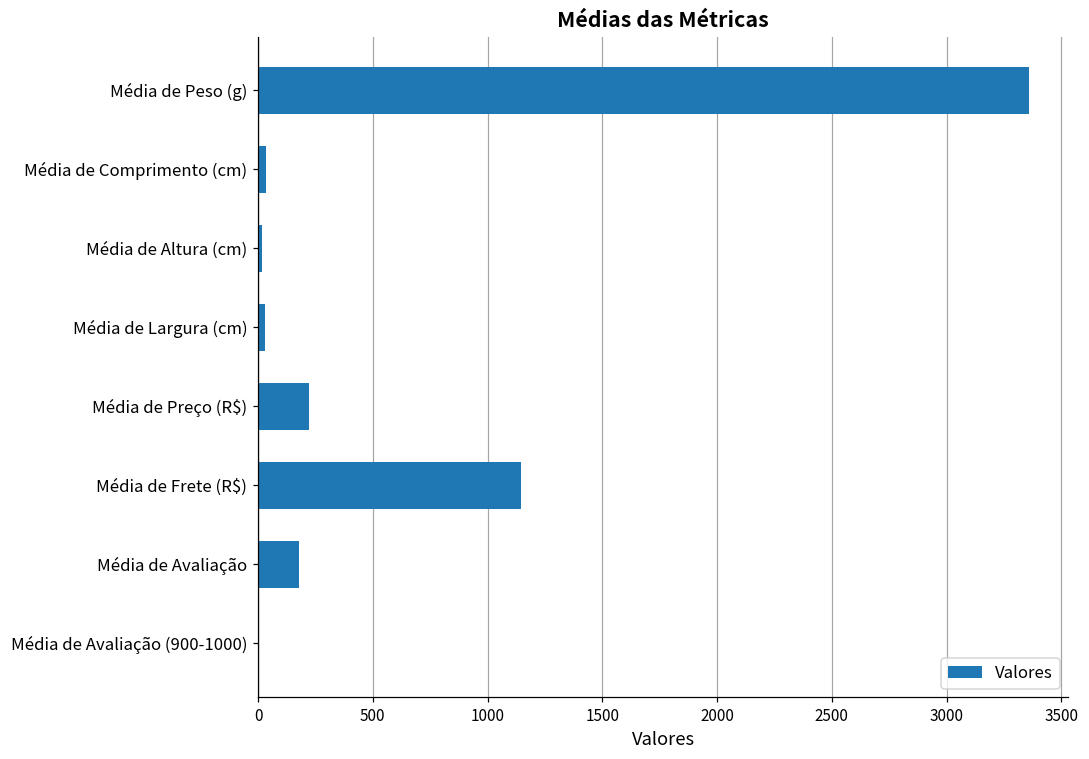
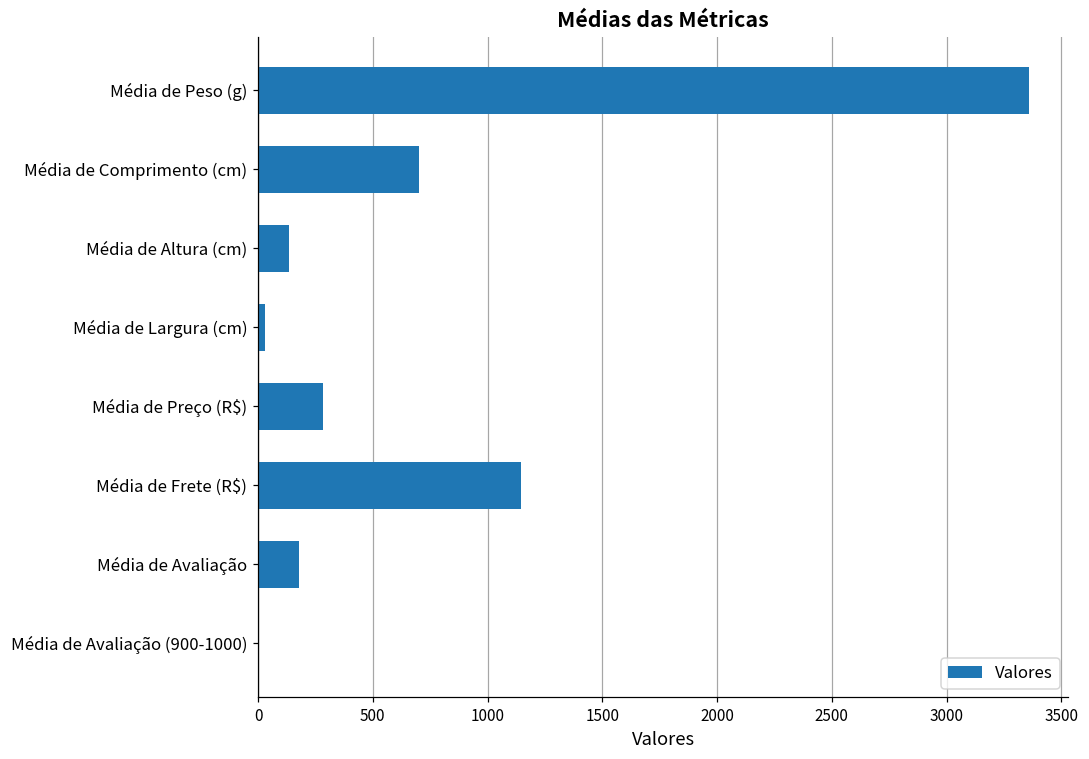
  {
    "Média de Peso (g)": 3360,
-   "Média de Comprimento (cm)": 40,
-   "Média de Altura (cm)": 20,
+   "Média de Comprimento (cm)": 700,
+   "Média de Altura (cm)": 140,
    "Média de Largura (cm)": 30,
-   "Média de Preço (R$)": 220,
+   "Média de Preço (R$)": 280,
    "Média de Frete (R$)": 1150,
    "Média de Avaliação": 180
  }
